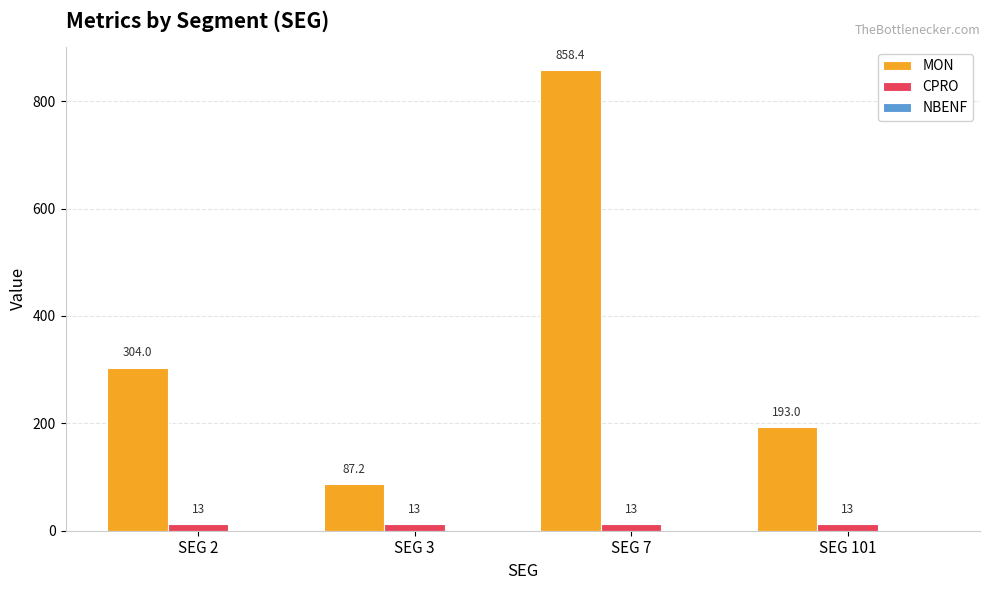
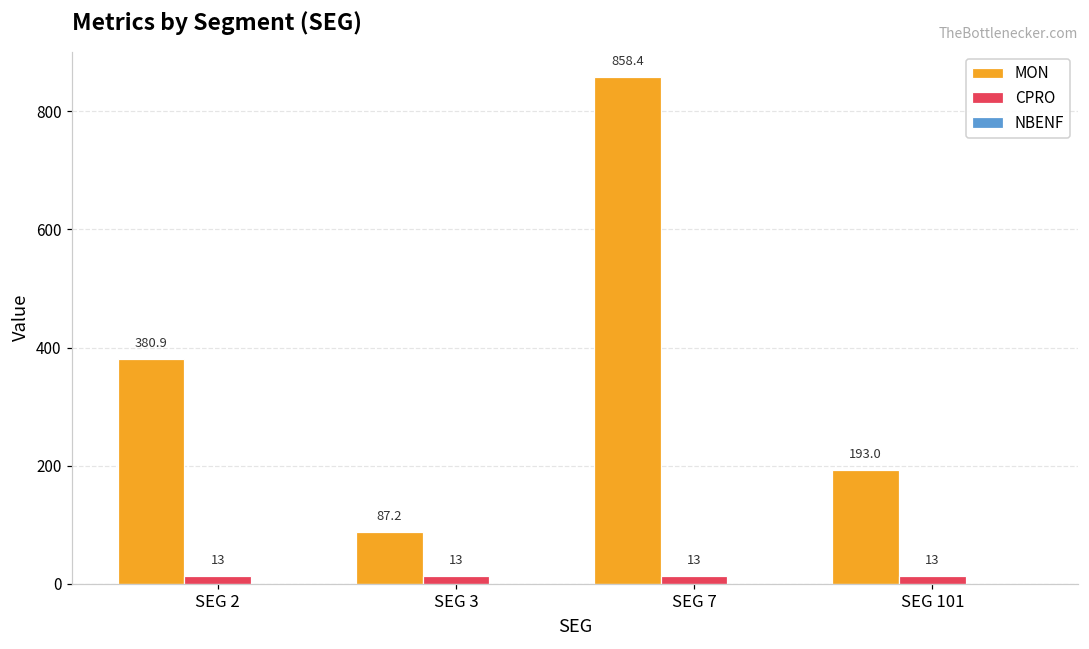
  {
    "MON": {
-     "SEG 2": 304.0,
+     "SEG 2": 380.9,
      "SEG 3": 87.2,
      "SEG 7": 858.4,
      "SEG 101": 193.0
    },
    "CPRO": {
      "SEG 2": 13,
      "SEG 3": 13,
      "SEG 7": 13,
      "SEG 101": 13
    },
    "NBENF": {
      "SEG 2": 0,
      "SEG 3": 0,
      "SEG 7": 0,
      "SEG 101": 0
    }
  }
